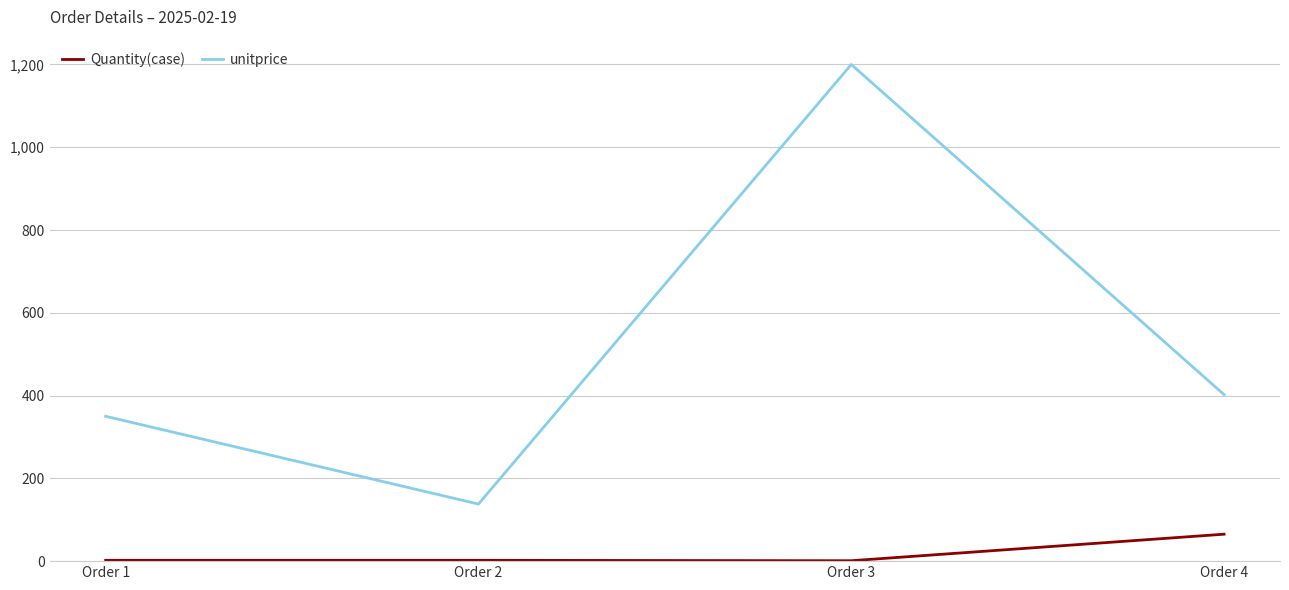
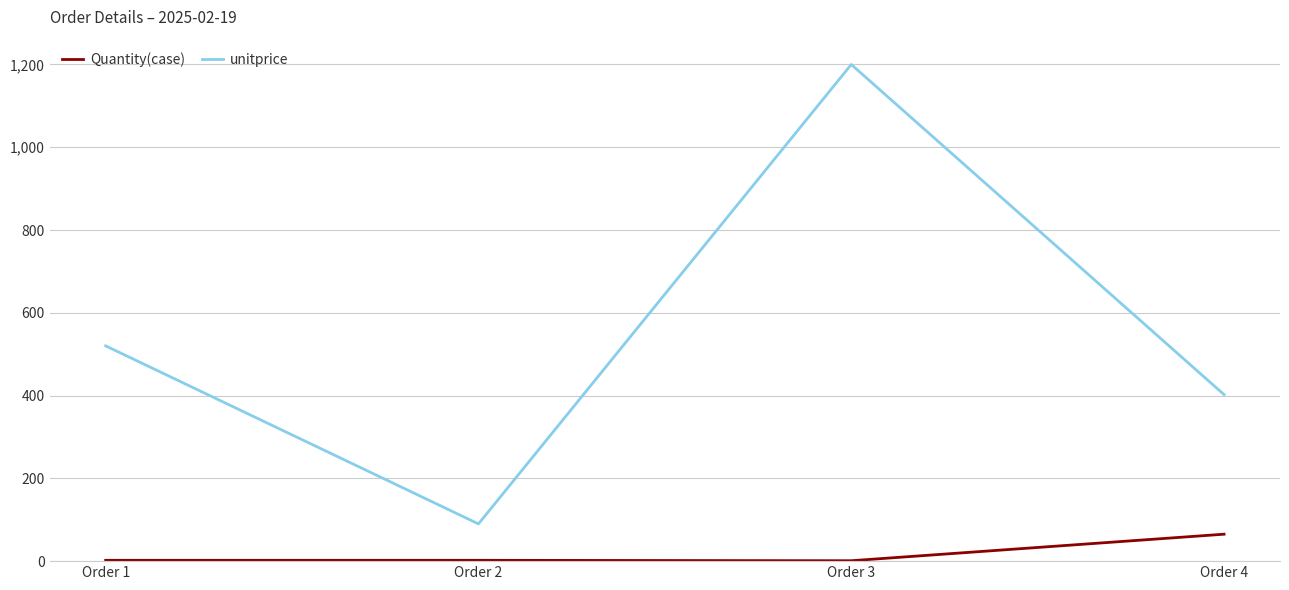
  {
    "Quantity(case)": {
      "Order 1": "0",
      "Order 2": "0",
      "Order 3": "0",
      "Order 4": "70"
    },
    "unitprice": {
-     "Order 1": "350",
-     "Order 2": "140",
+     "Order 1": "520",
+     "Order 2": "90",
      "Order 3": "1,200",
      "Order 4": "400"
    }
  }
